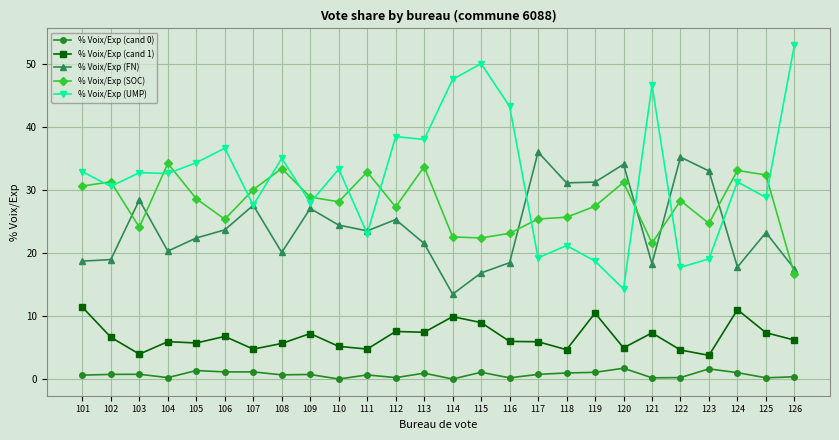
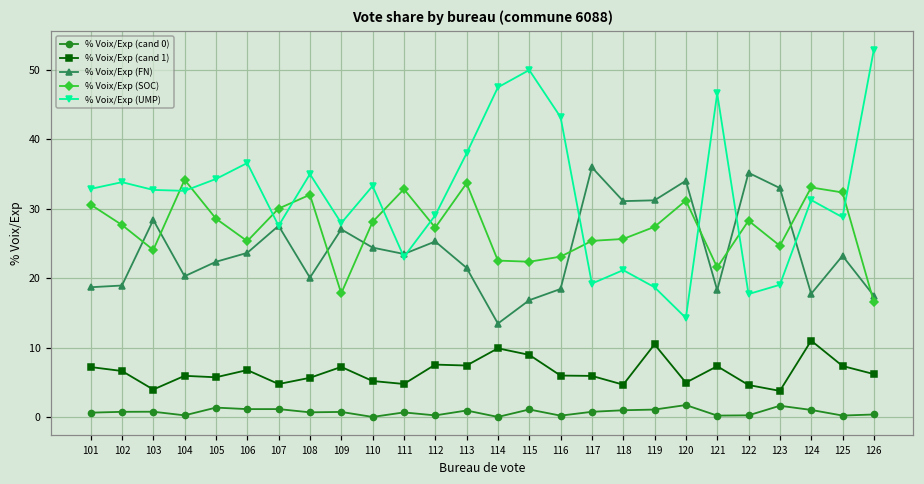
  {
    "% Voix/Exp (cand 1)": {
-     "101": 11,
+     "101": 7,
      "102": 7,
      "103": 4,
      "104": 6,
      "105": 6,
      "106": 7,
      "107": 5,
      "108": 6,
      "109": 7,
      "110": 5,
      "111": 5,
      "112": 8,
      "113": 7,
      "114": 10,
      "115": 9,
      "116": 6,
      "117": 6,
      "118": 5,
      "119": 10,
      "120": 5,
      "121": 7,
      "122": 5,
      "123": 4,
      "124": 11,
      "125": 7,
      "126": 6
    },
    "% Voix/Exp (SOC)": {
      "101": 31,
-     "102": 31,
+     "102": 28,
      "103": 24,
      "104": 34,
      "105": 29,
      "106": 25,
      "107": 30,
-     "108": 33,
-     "109": 29,
+     "108": 32,
+     "109": 18,
      "110": 28,
      "111": 33,
      "112": 27,
      "113": 34,
      "114": 23,
      "115": 22,
      "116": 23,
      "117": 25,
      "118": 26,
      "119": 27,
      "120": 31,
      "121": 22,
      "122": 28,
      "123": 25,
      "124": 33,
      "125": 32,
      "126": 17
    },
    "% Voix/Exp (UMP)": {
      "101": 33,
-     "102": 31,
+     "102": 34,
      "103": 33,
      "104": 33,
      "105": 34,
      "106": 37,
      "108": 35,
      "109": 28,
      "110": 33,
      "111": 23,
-     "112": 38,
+     "112": 29,
      "113": 38,
      "114": 47,
      "115": 50,
      "116": 43,
      "117": 19,
      "118": 21,
      "119": 19,
      "120": 14,
      "121": 47,
      "122": 18,
      "123": 19,
      "124": 31,
      "125": 29,
      "126": 53
    }
  }
